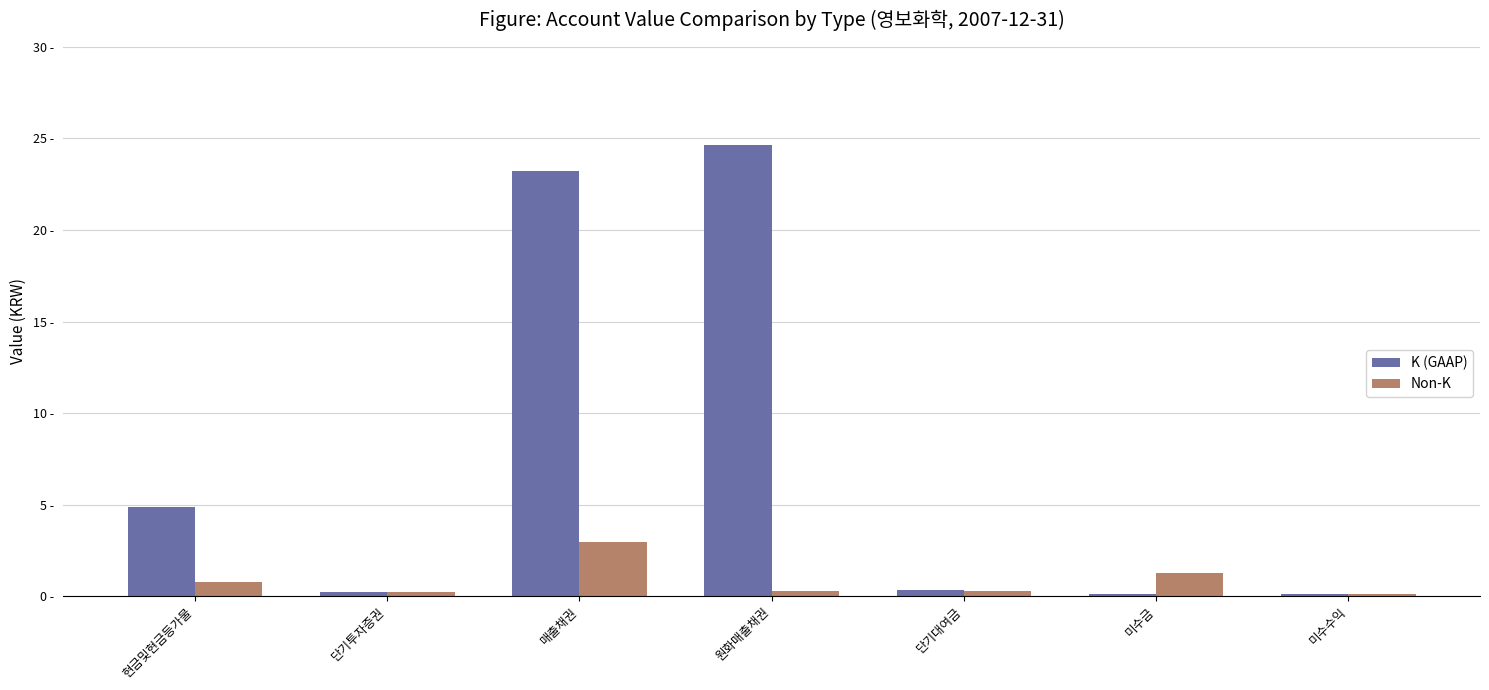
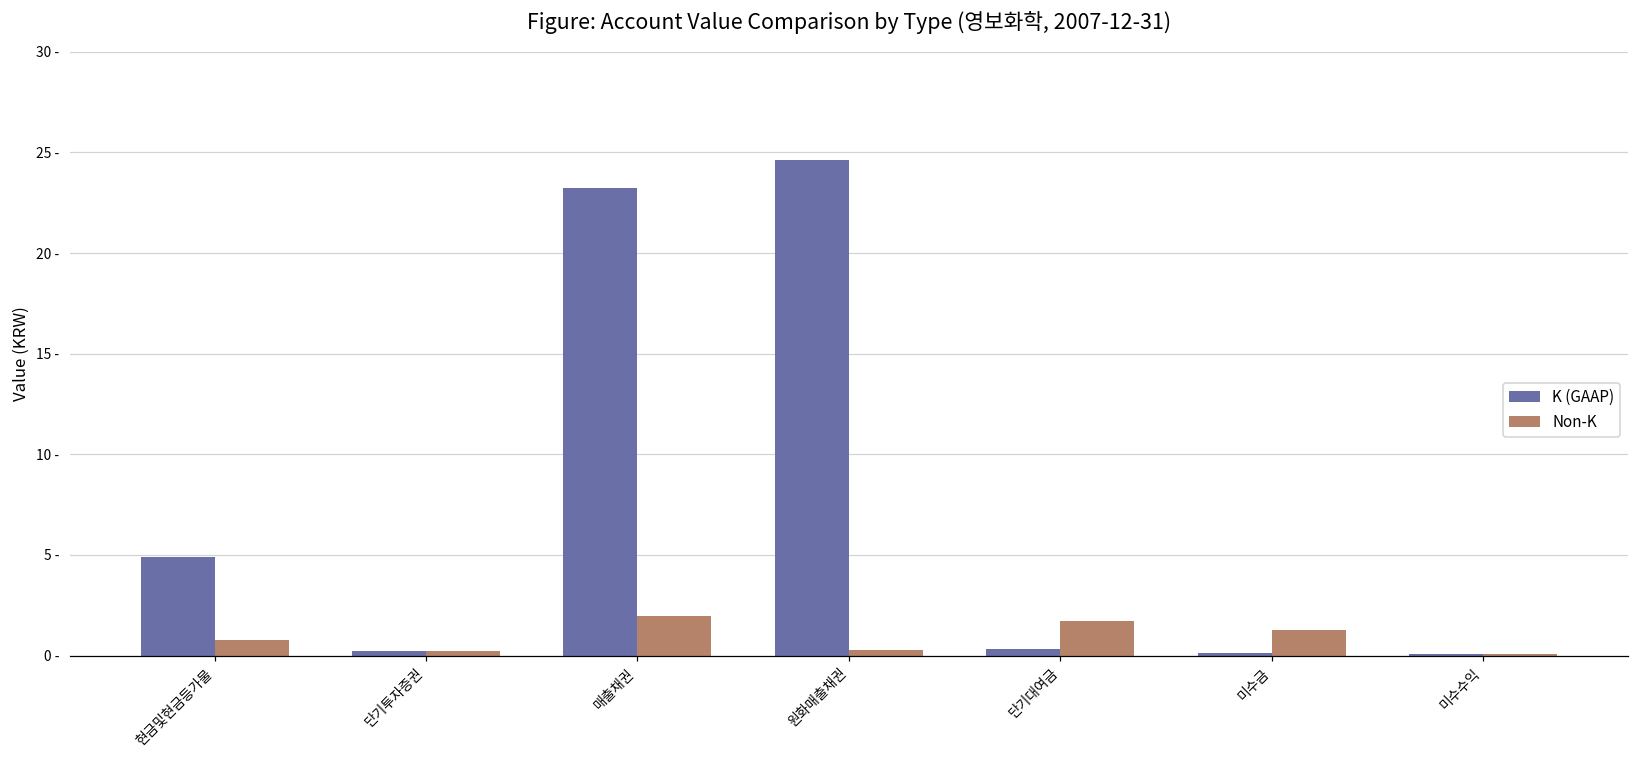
  {
    "K (GAAP)": {
      "현금및현금등가물": "4.9 -",
      "단기투자증권": "0.2 -",
      "매출채권": "23.2 -",
      "원화매출채권": "24.6 -",
      "단기대여금": "0.3 -"
    },
    "Non-K": {
      "현금및현금등가물": "0.8 -",
      "단기투자증권": "0.2 -",
-     "매출채권": "3.0 -",
+     "매출채권": "2.0 -",
      "원화매출채권": "0.3 -",
-     "단기대여금": "0.3 -",
+     "단기대여금": "1.7 -",
      "미수금": "1.3 -"
    }
  }
